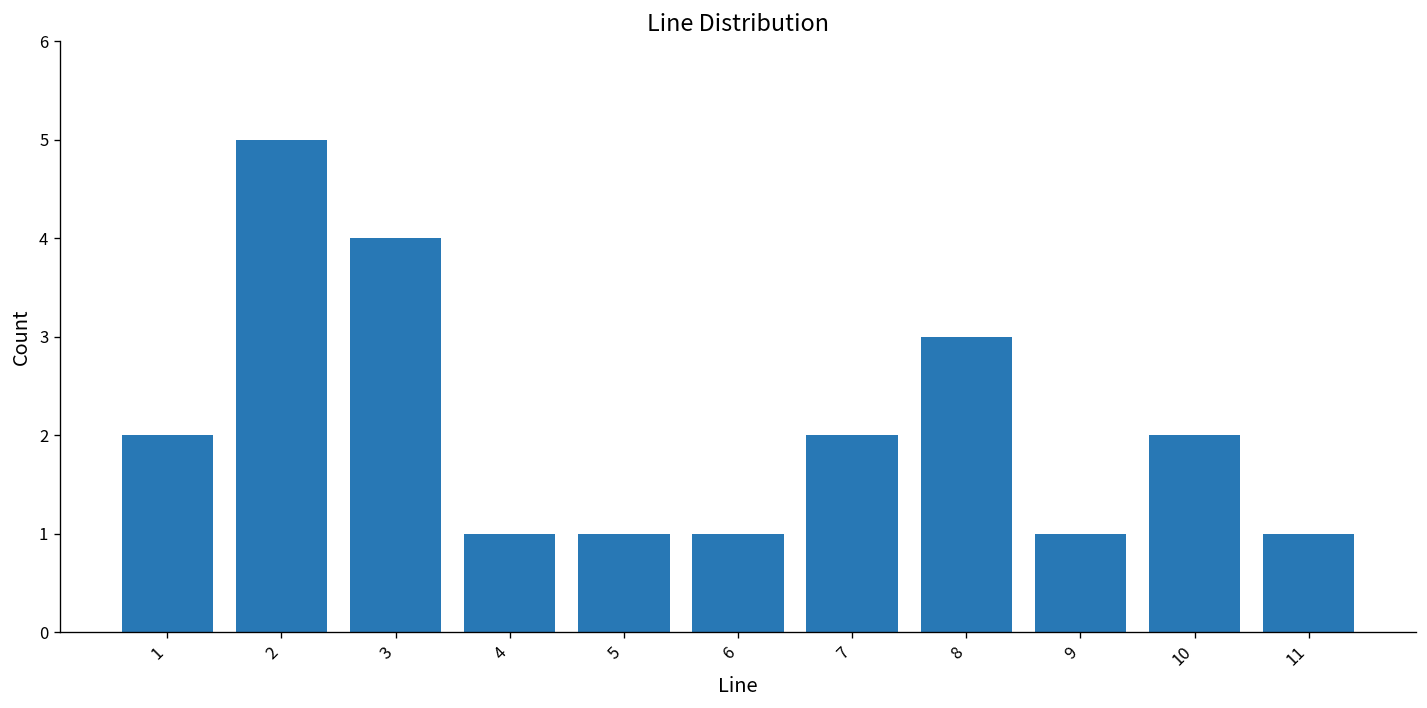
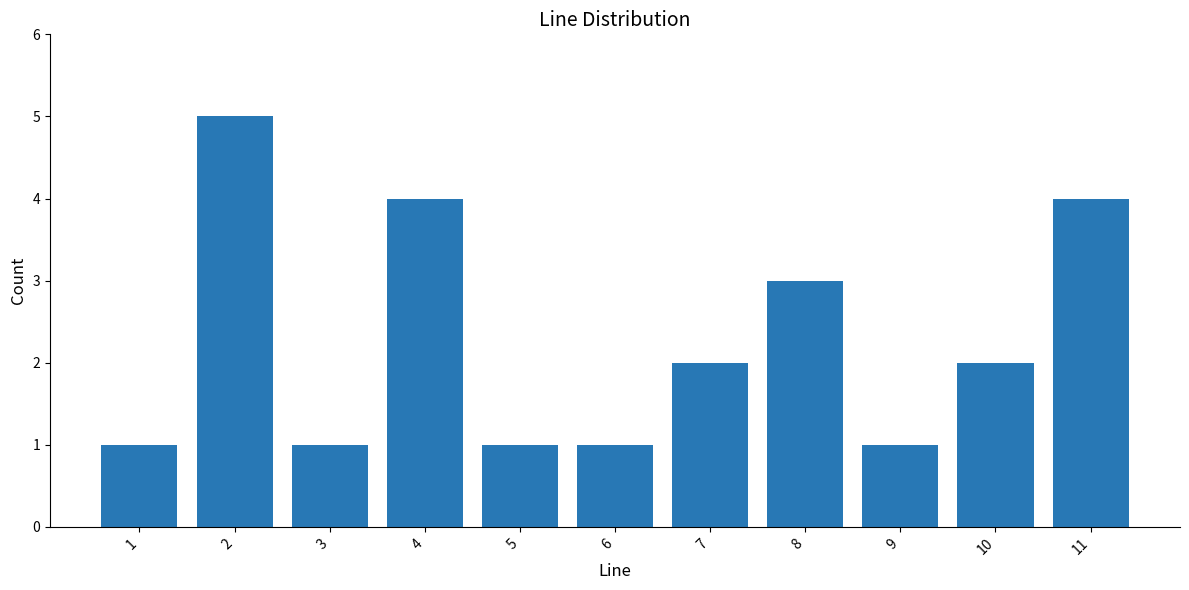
  {
-   "1": 2,
+   "1": 1,
    "2": 5,
-   "3": 4,
-   "4": 1,
+   "3": 1,
+   "4": 4,
    "5": 1,
    "6": 1,
    "7": 2,
    "8": 3,
    "9": 1,
    "10": 2,
-   "11": 1
+   "11": 4
  }
